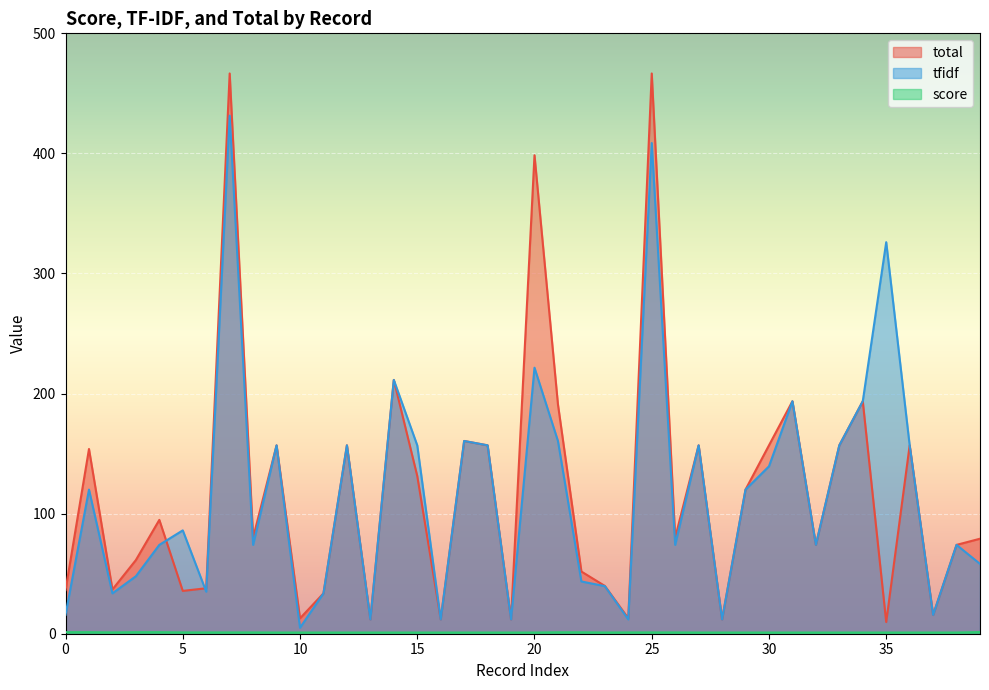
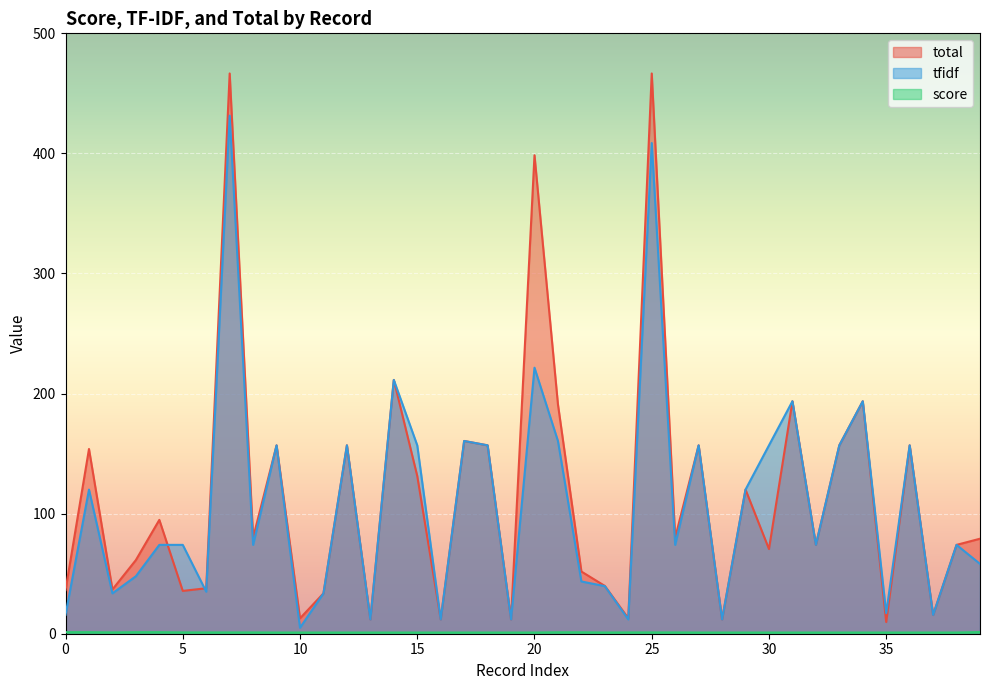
  {
    "total": {
      "0": 36,
      "5": 36,
      "10": 13,
      "15": 131,
      "20": 398,
      "25": 467,
-     "30": 157,
+     "30": 71,
      "35": 10
    },
    "tfidf": {
      "0": 16,
-     "5": 86,
+     "5": 74,
      "10": 5,
      "15": 157,
      "20": 222,
      "25": 409,
-     "30": 139,
-     "35": 326
+     "30": 157,
+     "35": 17
    },
    "score": {
      "0": 1,
      "5": 1,
      "10": 1,
      "15": 1,
      "20": 1,
      "25": 1,
      "30": 1,
      "35": 1
    }
  }
